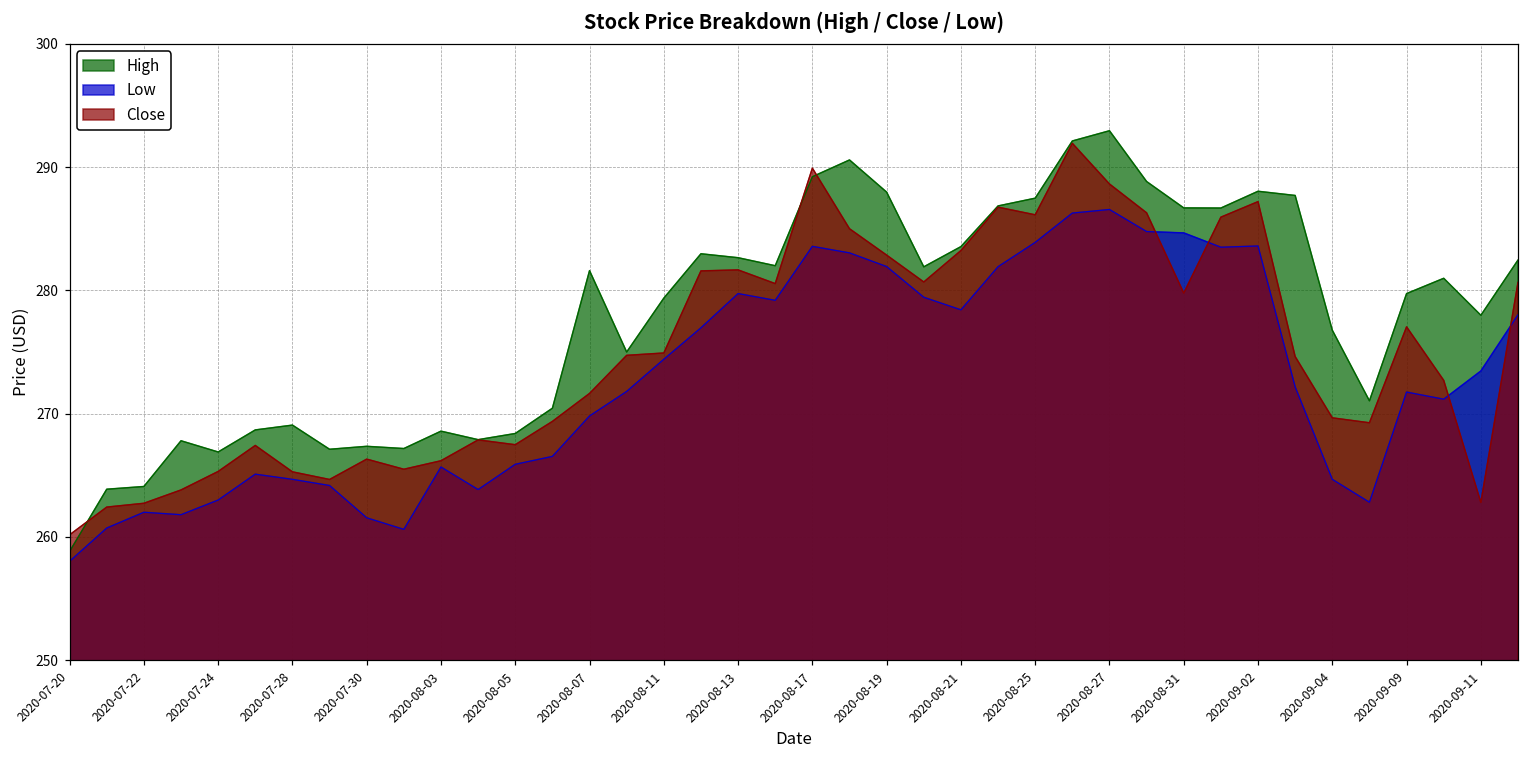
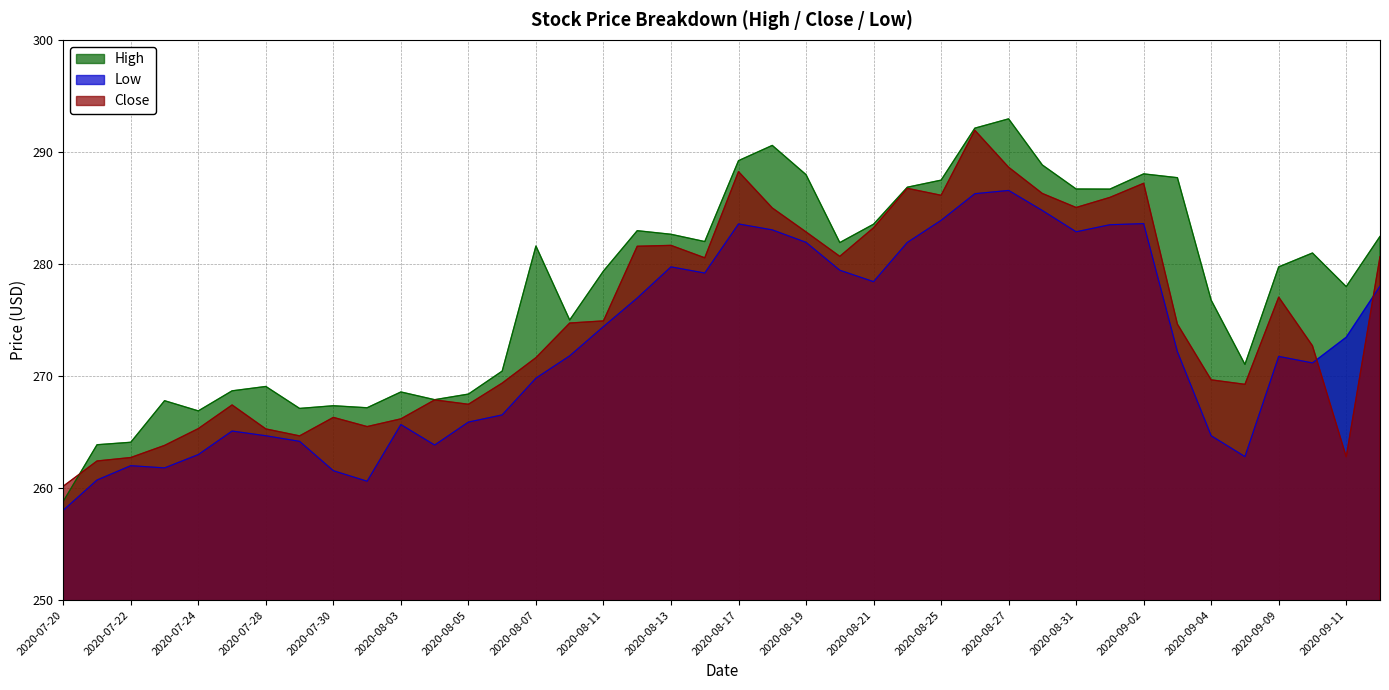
  {
    "High": {
      "2020-07-20": 258.8,
      "2020-07-22": 264.1,
      "2020-07-24": 266.9,
      "2020-07-28": 269.1,
      "2020-07-30": 267.4,
      "2020-08-03": 268.6,
      "2020-08-05": 268.4,
      "2020-08-07": 281.6,
      "2020-08-11": 279.4,
      "2020-08-13": 282.6,
      "2020-08-17": 289.2,
      "2020-08-19": 288.0,
      "2020-08-21": 283.5,
      "2020-08-25": 287.5,
      "2020-08-27": 293.0,
      "2020-08-31": 286.7,
      "2020-09-02": 288.0,
      "2020-09-04": 276.8,
      "2020-09-09": 279.7,
      "2020-09-11": 278.0
    },
    "Low": {
      "2020-07-20": 258.0,
      "2020-07-22": 262.0,
      "2020-07-24": 263.0,
      "2020-07-28": 264.7,
      "2020-07-30": 261.5,
      "2020-08-03": 265.7,
      "2020-08-05": 265.9,
      "2020-08-07": 269.8,
      "2020-08-11": 274.4,
      "2020-08-13": 279.7,
      "2020-08-17": 283.6,
      "2020-08-19": 281.9,
      "2020-08-21": 278.4,
      "2020-08-25": 283.9,
      "2020-08-27": 286.6,
-     "2020-08-31": 284.7,
+     "2020-08-31": 282.9,
      "2020-09-02": 283.6,
      "2020-09-04": 264.7,
      "2020-09-09": 271.8,
      "2020-09-11": 273.5
    },
    "Close": {
      "2020-07-20": 260.2,
      "2020-07-22": 262.7,
      "2020-07-24": 265.3,
      "2020-07-28": 265.3,
      "2020-07-30": 266.3,
      "2020-08-03": 266.2,
      "2020-08-05": 267.5,
      "2020-08-07": 271.6,
      "2020-08-11": 274.9,
      "2020-08-13": 281.7,
-     "2020-08-17": 289.9,
+     "2020-08-17": 288.2,
      "2020-08-19": 282.9,
      "2020-08-21": 283.2,
      "2020-08-25": 286.1,
      "2020-08-27": 288.6,
-     "2020-08-31": 279.8,
+     "2020-08-31": 285.0,
      "2020-09-02": 287.2,
      "2020-09-04": 269.7,
      "2020-09-09": 277.0,
      "2020-09-11": 262.8
    }
  }
